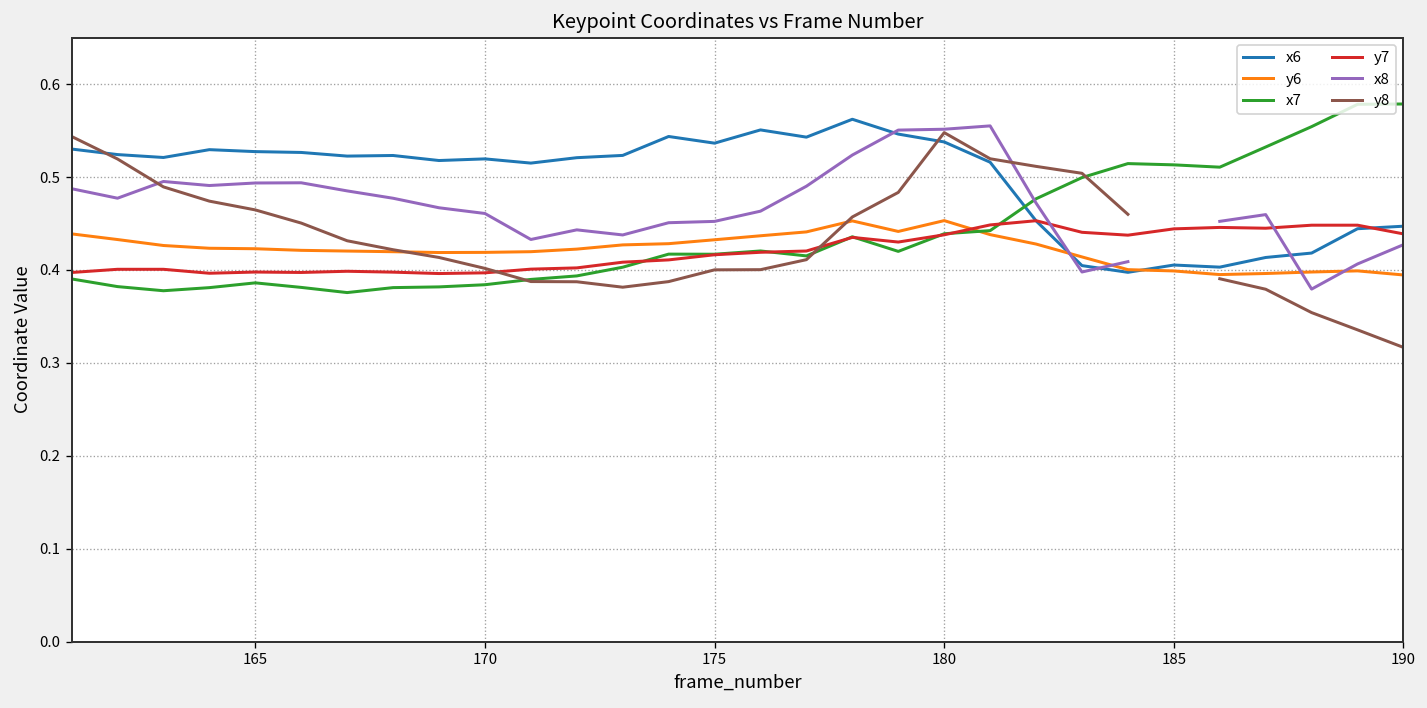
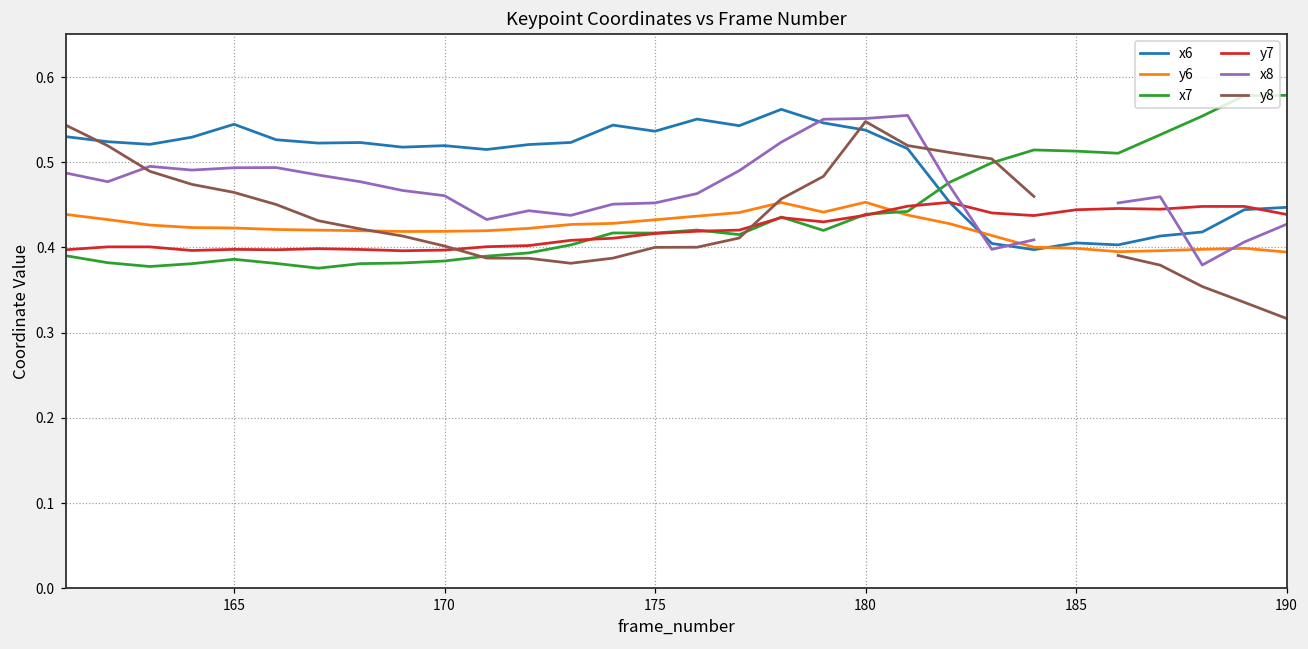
  {
    "x6": {
-     "165": 0.53,
+     "165": 0.54,
      "170": 0.52,
      "175": 0.54,
      "180": 0.54,
      "185": 0.41,
      "190": 0.45
    },
    "y6": {
      "165": 0.42,
      "170": 0.42,
      "175": 0.43,
      "180": 0.45,
      "185": 0.40,
      "190": 0.39
    },
    "x7": {
      "165": 0.39,
      "170": 0.38,
      "185": 0.51,
      "190": 0.58
    },
    "y7": {
      "165": 0.40,
      "170": 0.40,
      "185": 0.44,
      "190": 0.44
    },
    "x8": {
      "165": 0.49,
      "170": 0.46,
      "175": 0.45,
      "180": 0.55,
      "190": 0.43
    },
    "y8": {
      "165": 0.46,
      "170": 0.40,
      "175": 0.40,
      "180": 0.55,
      "190": 0.32
    }
  }
